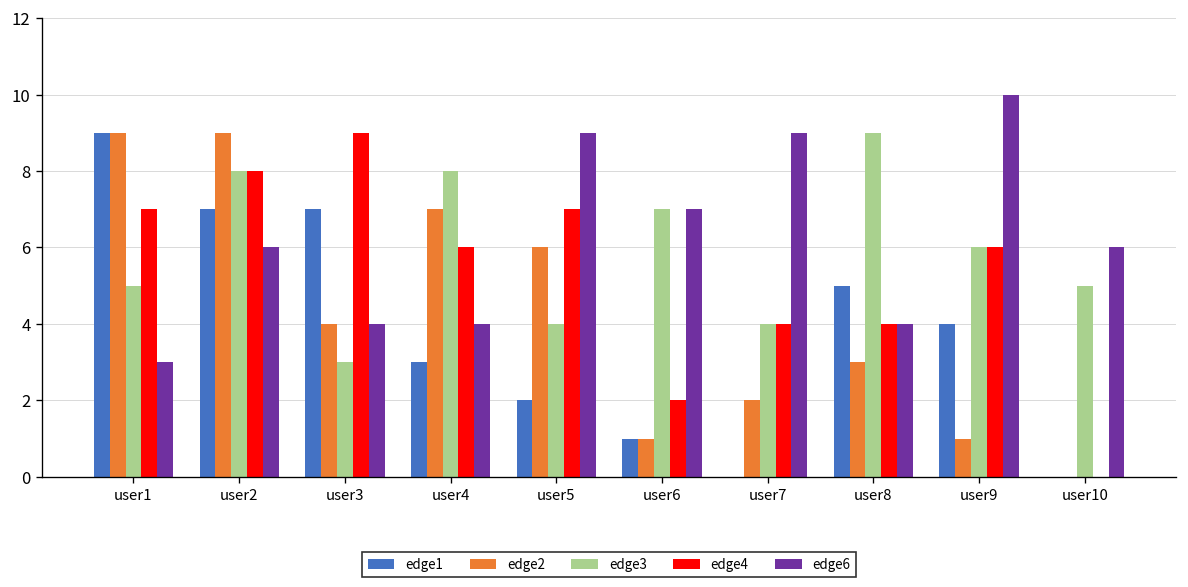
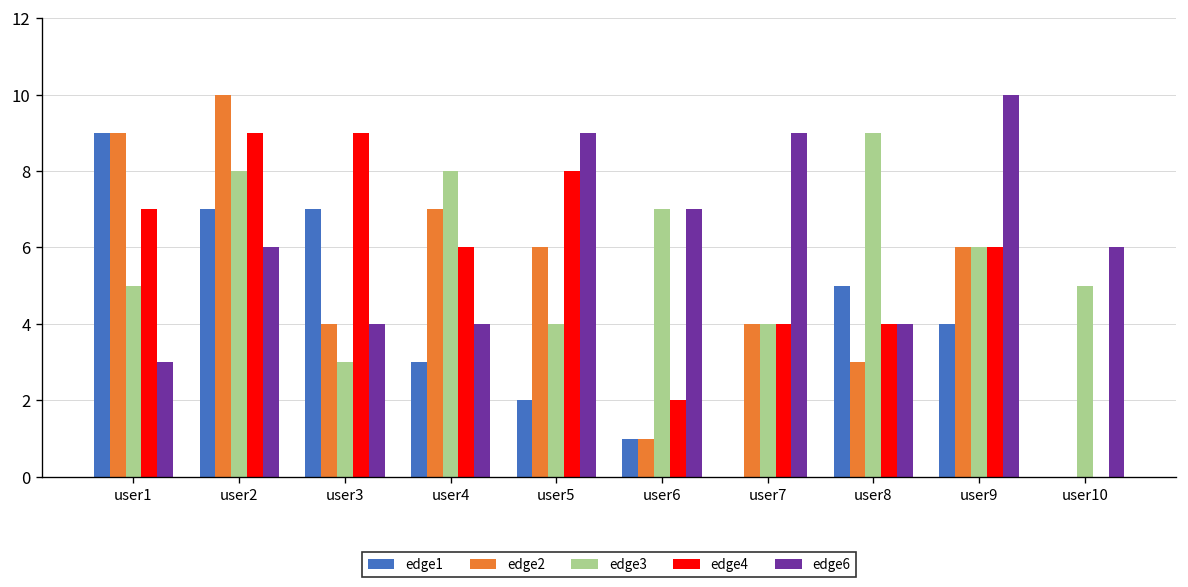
  {
    "edge1": {
      "user1": 9,
      "user2": 7,
      "user3": 7,
      "user4": 3,
      "user5": 2,
      "user6": 1,
      "user7": 0,
      "user8": 5,
      "user9": 4,
      "user10": 0
    },
    "edge2": {
      "user1": 9,
-     "user2": 9,
+     "user2": 10,
      "user3": 4,
      "user4": 7,
      "user5": 6,
      "user6": 1,
-     "user7": 2,
+     "user7": 4,
      "user8": 3,
-     "user9": 1,
+     "user9": 6,
      "user10": 0
    },
    "edge3": {
      "user1": 5,
      "user2": 8,
      "user3": 3,
      "user4": 8,
      "user5": 4,
      "user6": 7,
      "user7": 4,
      "user8": 9,
      "user9": 6,
      "user10": 5
    },
    "edge4": {
      "user1": 7,
-     "user2": 8,
+     "user2": 9,
      "user3": 9,
      "user4": 6,
-     "user5": 7,
+     "user5": 8,
      "user6": 2,
      "user7": 4,
      "user8": 4,
      "user9": 6,
      "user10": 0
    },
    "edge6": {
      "user1": 3,
      "user2": 6,
      "user3": 4,
      "user4": 4,
      "user5": 9,
      "user6": 7,
      "user7": 9,
      "user8": 4,
      "user9": 10,
      "user10": 6
    }
  }
